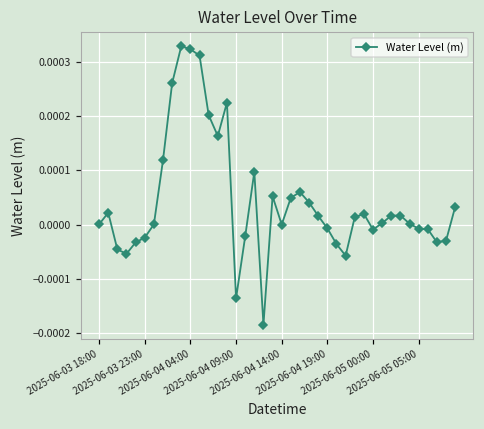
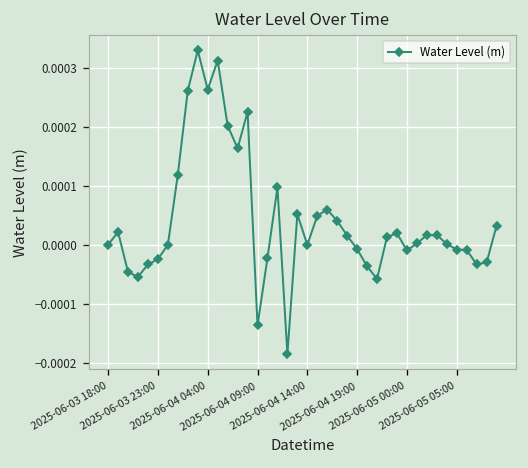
  {
    "2025-06-03 18:00": 0.00000,
    "2025-06-03 23:00": -0.00002,
-   "2025-06-04 04:00": 0.00032,
+   "2025-06-04 04:00": 0.00026,
    "2025-06-04 09:00": -0.00014,
    "2025-06-04 14:00": 0.00000,
    "2025-06-04 19:00": -0.00001,
    "2025-06-05 00:00": -0.00001,
    "2025-06-05 05:00": -0.00001
  }
